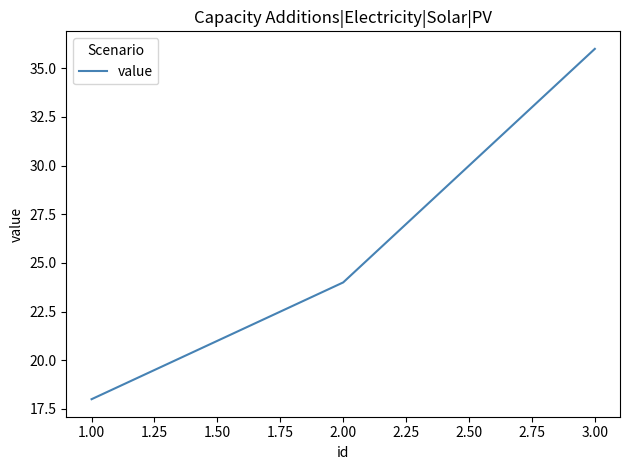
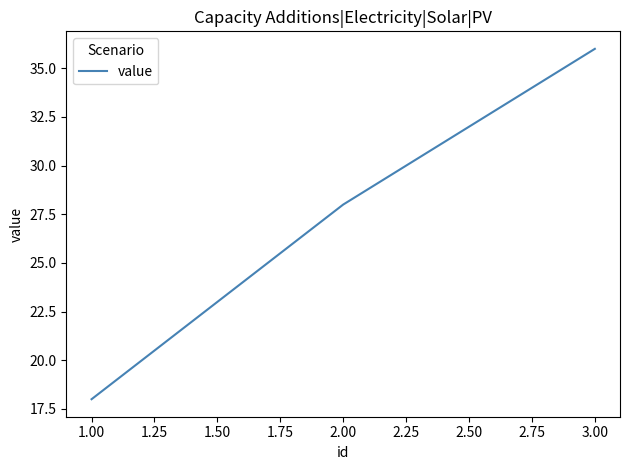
  {
    "1.00": 18,
-   "2.00": 24,
+   "2.00": 28,
    "3.00": 36
  }
